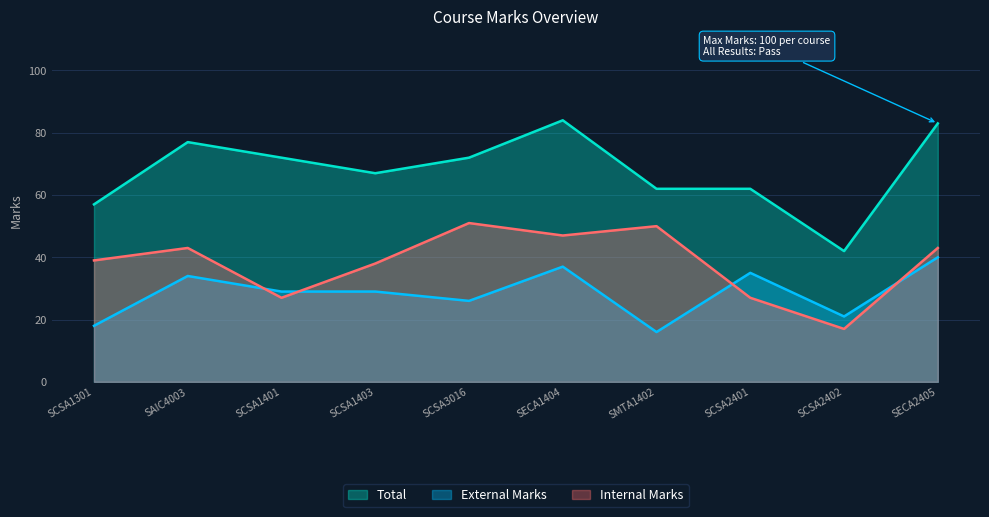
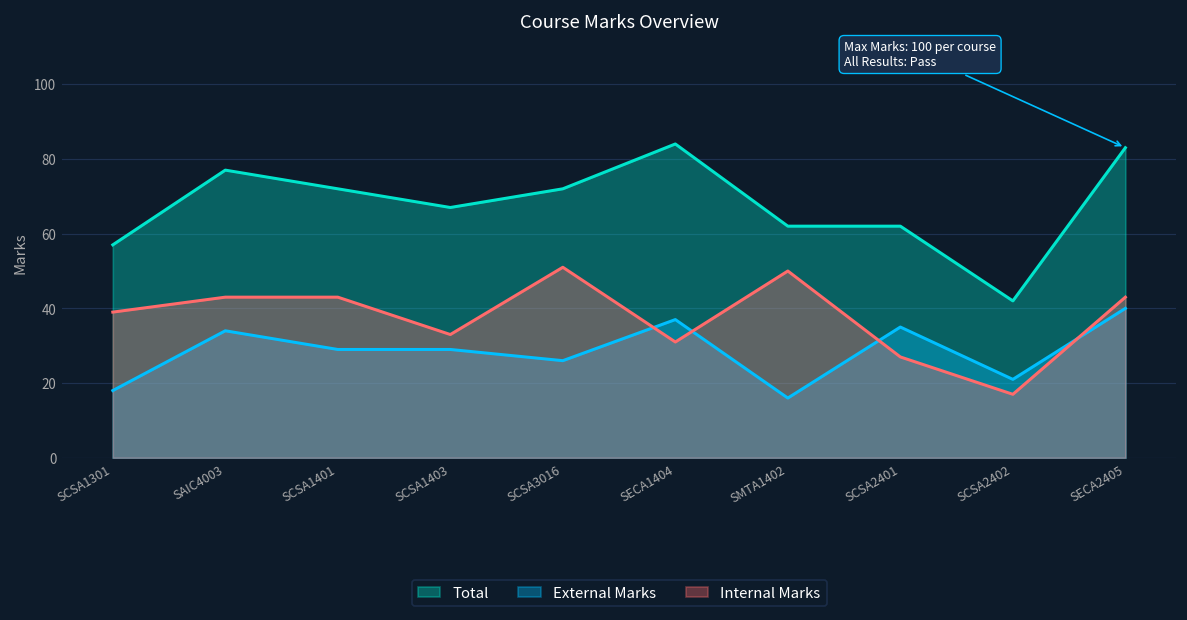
  {
    "Internal Marks": {
      "SCSA1301": 39,
      "SAIC4003": 43,
-     "SCSA1401": 27,
-     "SCSA1403": 38,
+     "SCSA1401": 43,
+     "SCSA1403": 33,
      "SCSA3016": 51,
-     "SECA1404": 47,
+     "SECA1404": 31,
      "SMTA1402": 50,
      "SCSA2401": 27,
      "SCSA2402": 17,
      "SECA2405": 43
    }
  }
